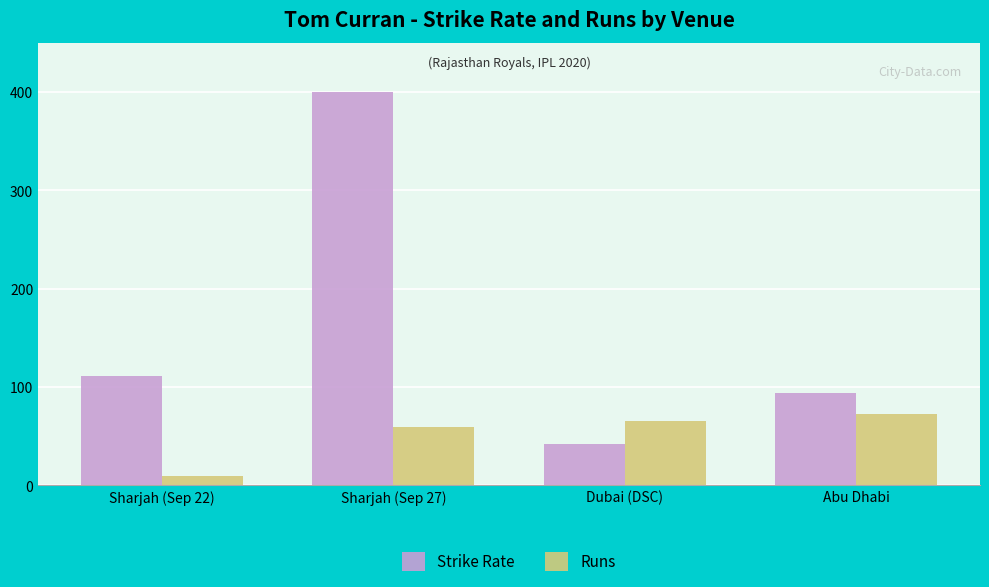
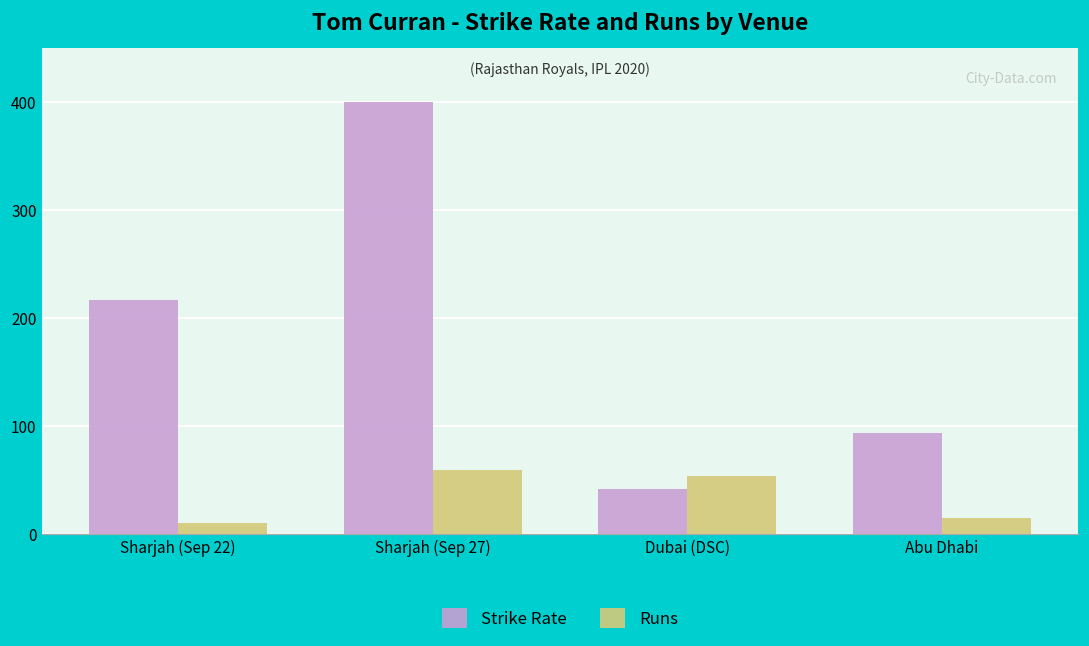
  {
    "Strike Rate": {
-     "Sharjah (Sep 22)": 110,
+     "Sharjah (Sep 22)": 220,
      "Sharjah (Sep 27)": 400,
      "Dubai (DSC)": 40,
      "Abu Dhabi": 90
    },
    "Runs": {
      "Sharjah (Sep 22)": 10,
      "Sharjah (Sep 27)": 60,
-     "Dubai (DSC)": 70,
-     "Abu Dhabi": 70
+     "Dubai (DSC)": 50,
+     "Abu Dhabi": 20
    }
  }
